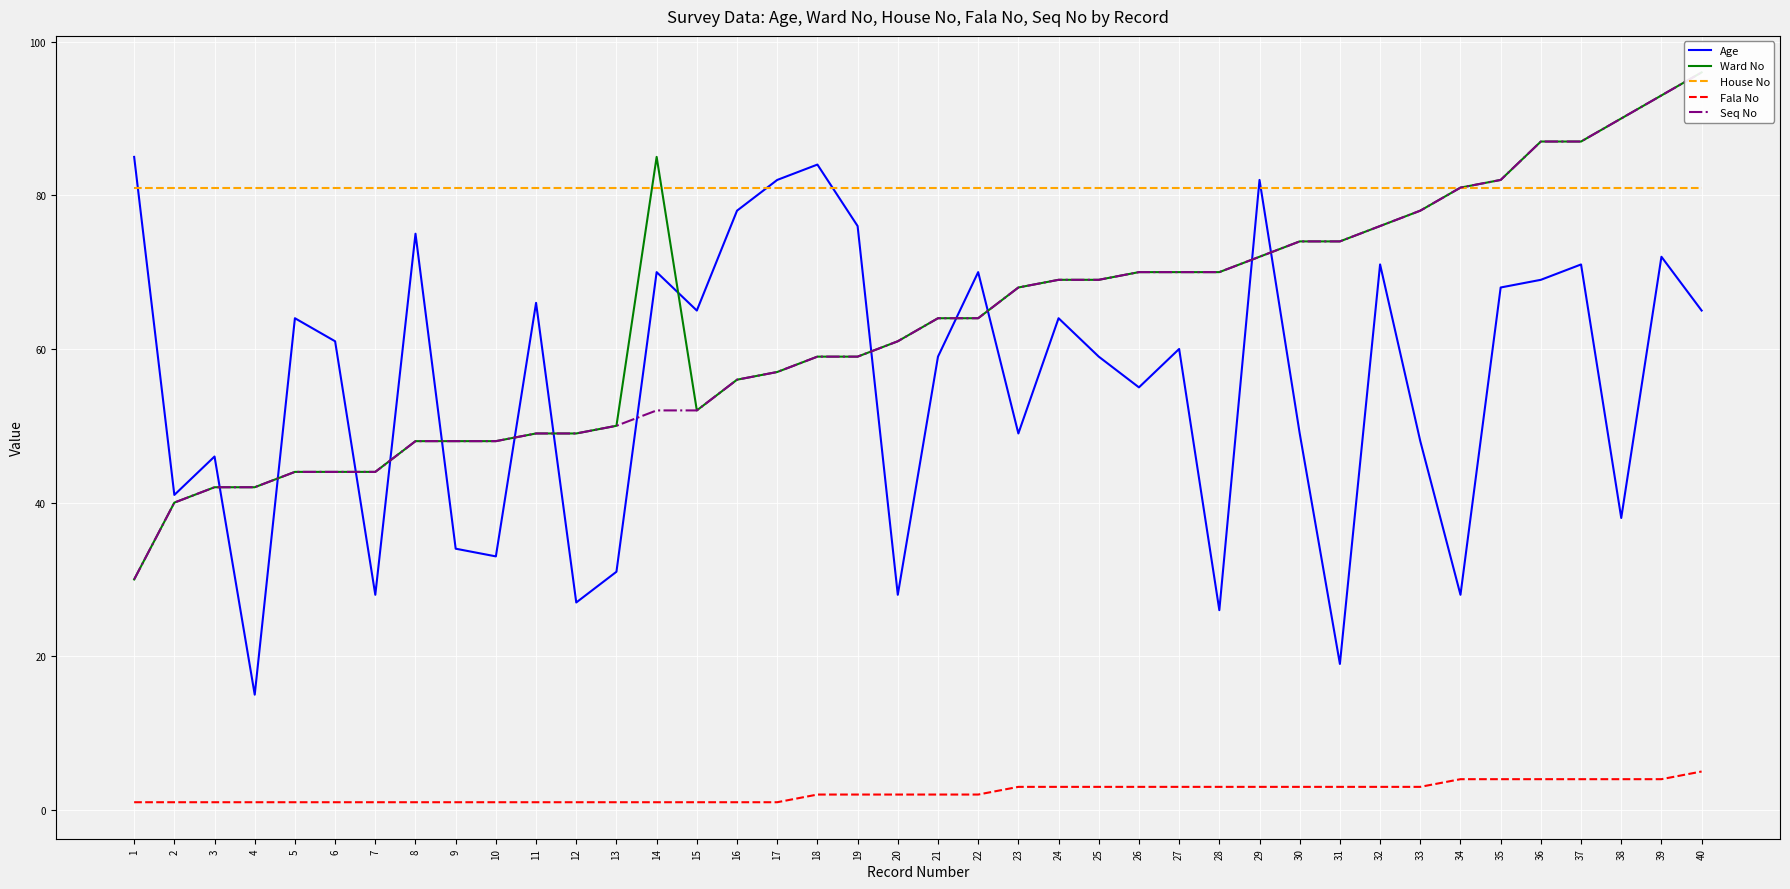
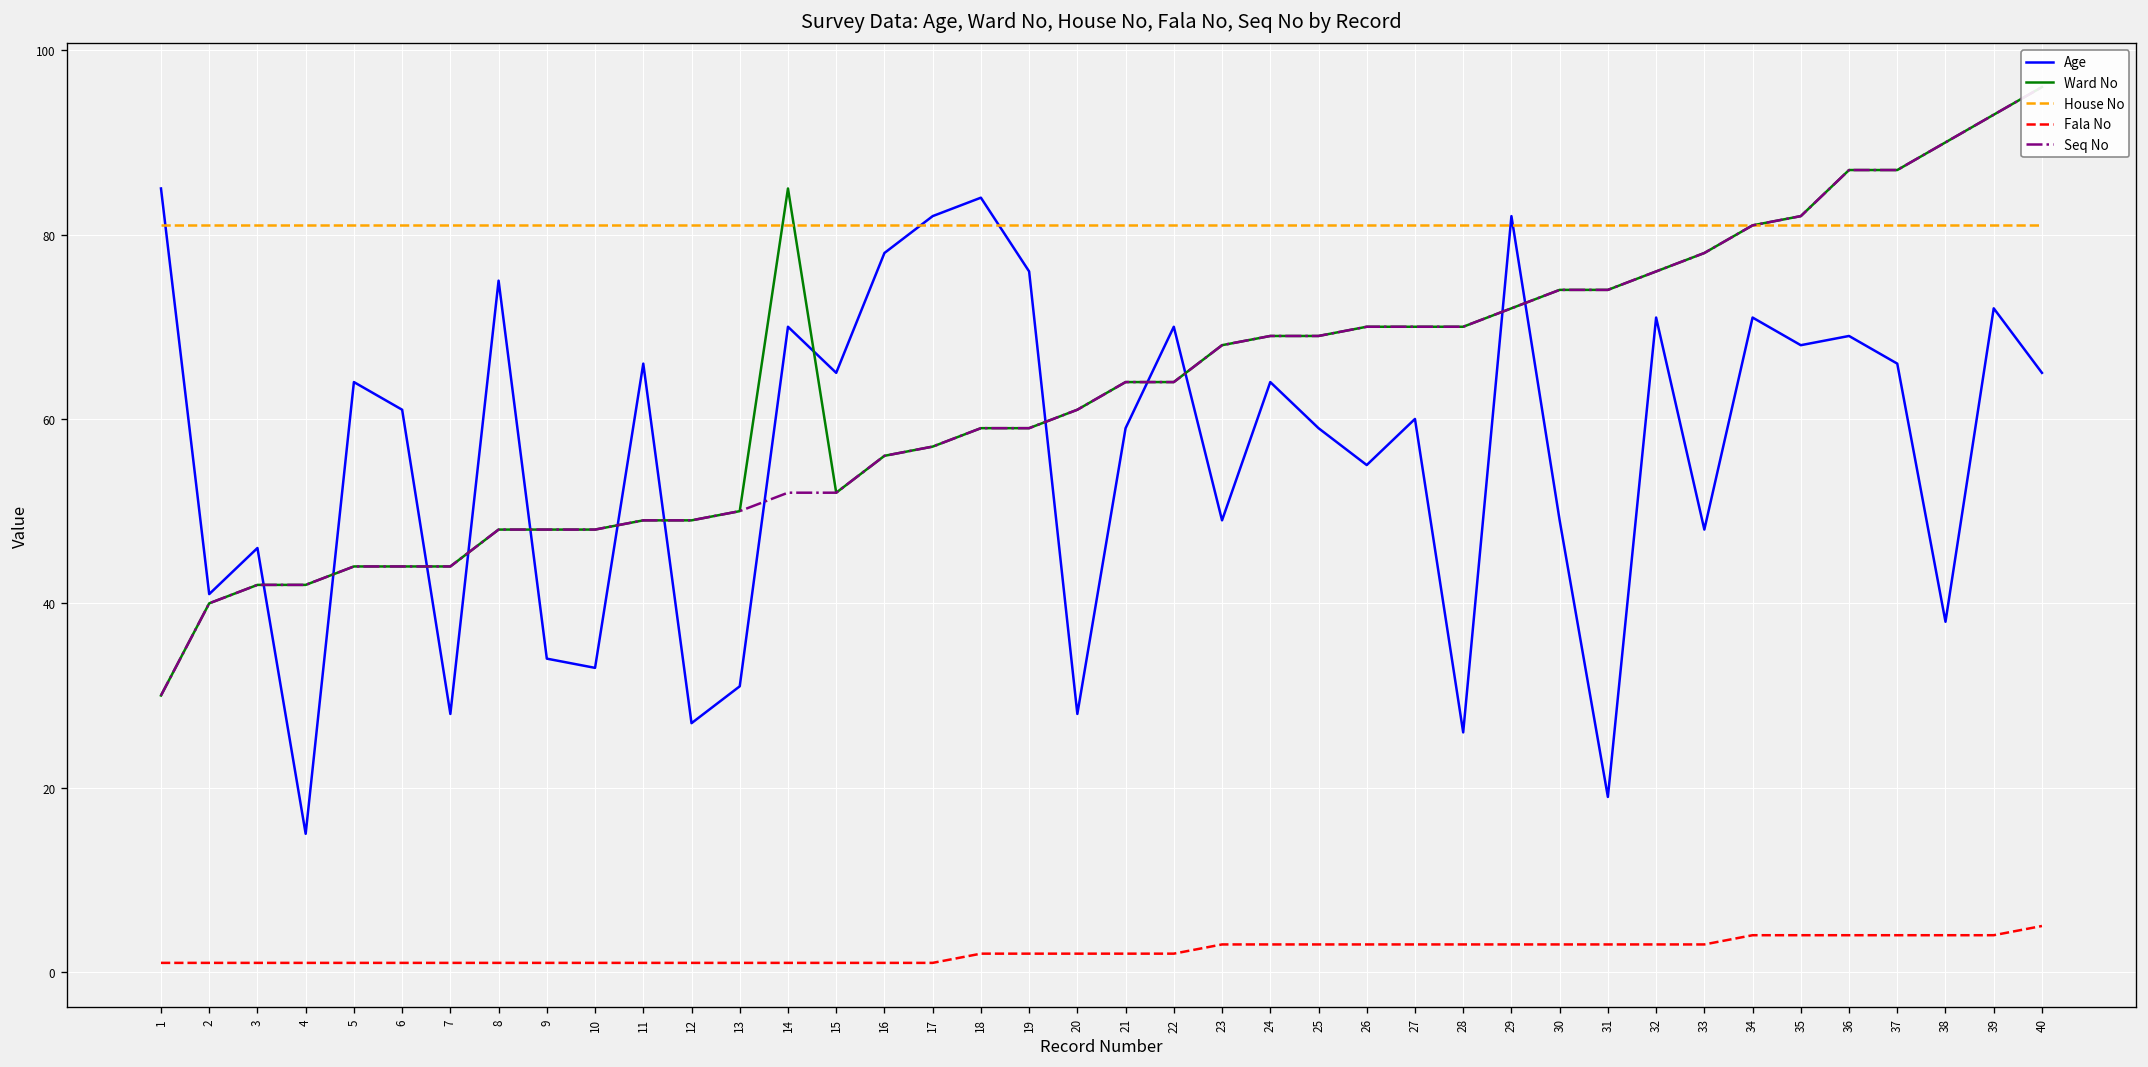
  {
    "Age": {
      "1": 85,
      "2": 41,
      "3": 46,
      "4": 15,
      "5": 64,
      "6": 61,
      "7": 28,
      "8": 75,
      "9": 34,
      "10": 33,
      "11": 66,
      "12": 27,
      "13": 31,
      "14": 70,
      "15": 65,
      "16": 78,
      "17": 82,
      "18": 84,
      "19": 76,
      "20": 28,
      "21": 59,
      "22": 70,
      "23": 49,
      "24": 64,
      "25": 59,
      "26": 55,
      "27": 60,
      "28": 26,
      "29": 82,
      "30": 49,
      "31": 19,
      "32": 71,
      "33": 48,
-     "34": 28,
+     "34": 71,
      "35": 68,
      "36": 69,
-     "37": 71,
+     "37": 66,
      "38": 38,
      "39": 72,
      "40": 65
    },
    "Ward No": {
      "14": 85
    },
    "House No": {
      "1": 81,
      "2": 81,
      "3": 81,
      "4": 81,
      "5": 81,
      "6": 81,
      "7": 81,
      "8": 81,
      "9": 81,
      "10": 81,
      "11": 81,
      "12": 81,
      "13": 81,
      "14": 81,
      "15": 81,
      "16": 81,
      "17": 81,
      "18": 81,
      "19": 81,
      "20": 81,
      "21": 81,
      "22": 81,
      "23": 81,
      "24": 81,
      "25": 81,
      "26": 81,
      "27": 81,
      "28": 81,
      "29": 81,
      "30": 81,
      "31": 81,
      "32": 81,
      "33": 81,
      "35": 81,
      "36": 81,
      "37": 81,
      "38": 81,
      "39": 81,
      "40": 81
    },
    "Fala No": {
      "1": 1,
      "2": 1,
      "3": 1,
      "4": 1,
      "5": 1,
      "6": 1,
      "7": 1,
      "8": 1,
      "9": 1,
      "10": 1,
      "11": 1,
      "12": 1,
      "13": 1,
      "14": 1,
      "15": 1,
      "16": 1,
      "17": 1,
      "18": 2,
      "19": 2,
      "20": 2,
      "21": 2,
      "22": 2,
      "23": 3,
      "24": 3,
      "25": 3,
      "26": 3,
      "27": 3,
      "28": 3,
      "29": 3,
      "30": 3,
      "31": 3,
      "32": 3,
      "33": 3,
      "34": 4,
      "35": 4,
      "36": 4,
      "37": 4,
      "38": 4,
      "39": 4,
      "40": 5
    },
    "Seq No": {
      "14": 52
    }
  }
